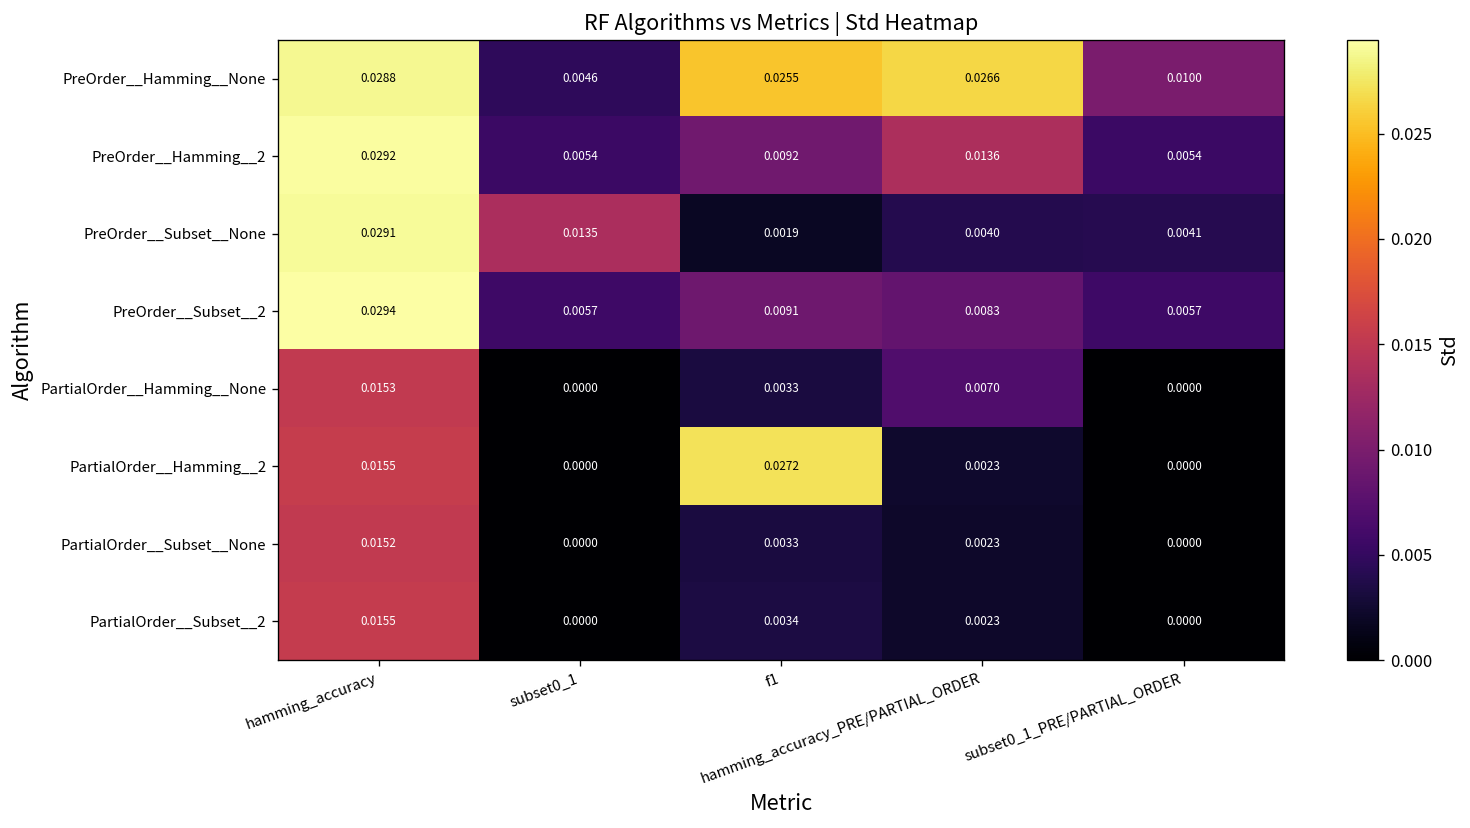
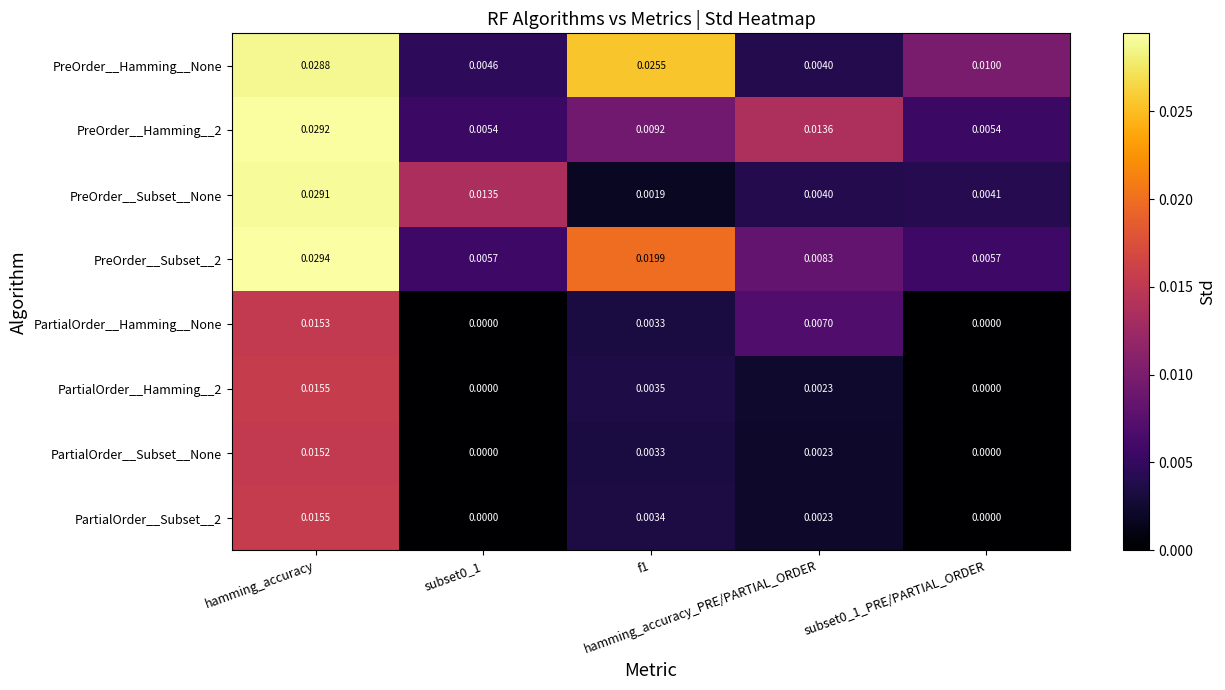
  {
    "PreOrder__Hamming__None": {
      "hamming_accuracy": 0.0288,
      "subset0_1": 0.0046,
      "f1": 0.0255,
-     "hamming_accuracy_PRE/PARTIAL_ORDER": 0.0266,
+     "hamming_accuracy_PRE/PARTIAL_ORDER": 0.0040,
      "subset0_1_PRE/PARTIAL_ORDER": 0.0100
    },
    "PreOrder__Hamming__2": {
      "hamming_accuracy": 0.0292,
      "subset0_1": 0.0054,
      "f1": 0.0092,
      "hamming_accuracy_PRE/PARTIAL_ORDER": 0.0136,
      "subset0_1_PRE/PARTIAL_ORDER": 0.0054
    },
    "PreOrder__Subset__None": {
      "hamming_accuracy": 0.0291,
      "subset0_1": 0.0135,
      "f1": 0.0019,
      "hamming_accuracy_PRE/PARTIAL_ORDER": 0.0040,
      "subset0_1_PRE/PARTIAL_ORDER": 0.0041
    },
    "PreOrder__Subset__2": {
      "hamming_accuracy": 0.0294,
      "subset0_1": 0.0057,
-     "f1": 0.0091,
+     "f1": 0.0199,
      "hamming_accuracy_PRE/PARTIAL_ORDER": 0.0083,
      "subset0_1_PRE/PARTIAL_ORDER": 0.0057
    },
    "PartialOrder__Hamming__None": {
      "hamming_accuracy": 0.0153,
      "subset0_1": 0.0000,
      "f1": 0.0033,
      "hamming_accuracy_PRE/PARTIAL_ORDER": 0.0070,
      "subset0_1_PRE/PARTIAL_ORDER": 0.0000
    },
    "PartialOrder__Hamming__2": {
      "hamming_accuracy": 0.0155,
      "subset0_1": 0.0000,
-     "f1": 0.0272,
+     "f1": 0.0035,
      "hamming_accuracy_PRE/PARTIAL_ORDER": 0.0023,
      "subset0_1_PRE/PARTIAL_ORDER": 0.0000
    },
    "PartialOrder__Subset__None": {
      "hamming_accuracy": 0.0152,
      "subset0_1": 0.0000,
      "f1": 0.0033,
      "hamming_accuracy_PRE/PARTIAL_ORDER": 0.0023,
      "subset0_1_PRE/PARTIAL_ORDER": 0.0000
    },
    "PartialOrder__Subset__2": {
      "hamming_accuracy": 0.0155,
      "subset0_1": 0.0000,
      "f1": 0.0034,
      "hamming_accuracy_PRE/PARTIAL_ORDER": 0.0023,
      "subset0_1_PRE/PARTIAL_ORDER": 0.0000
    }
  }
